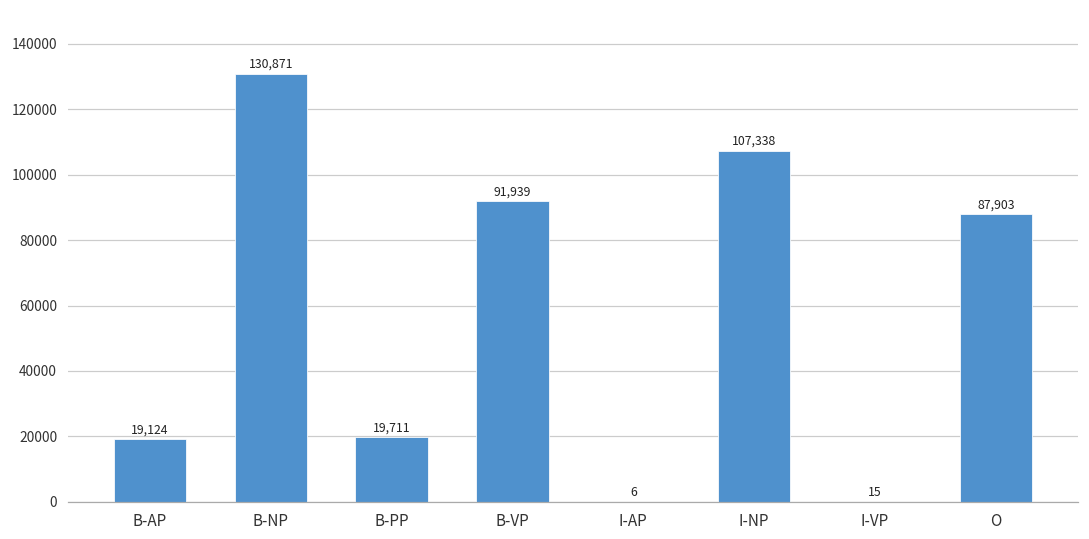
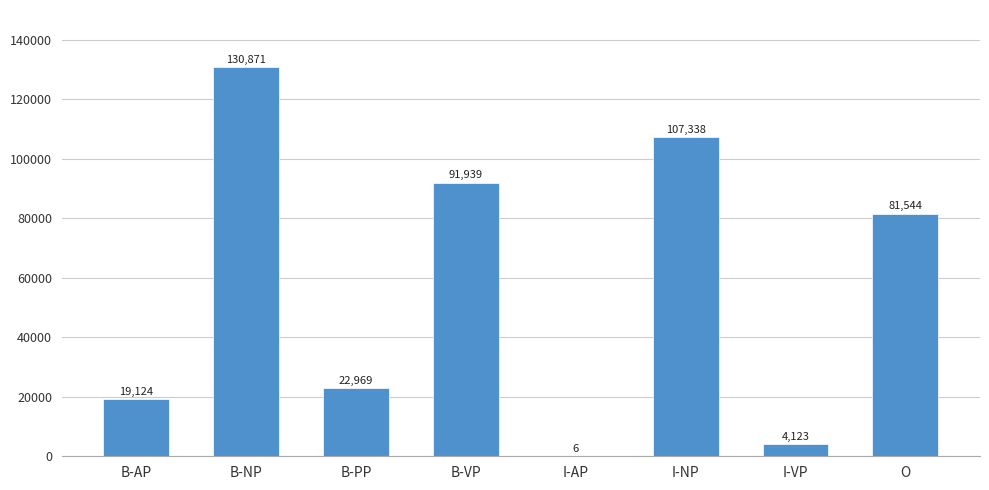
  {
    "B-AP": "19,124",
    "B-NP": "130,871",
-   "B-PP": "19,711",
+   "B-PP": "22,969",
    "B-VP": "91,939",
    "I-AP": "6",
    "I-NP": "107,338",
-   "I-VP": "15",
-   "O": "87,903"
+   "I-VP": "4,123",
+   "O": "81,544"
  }
